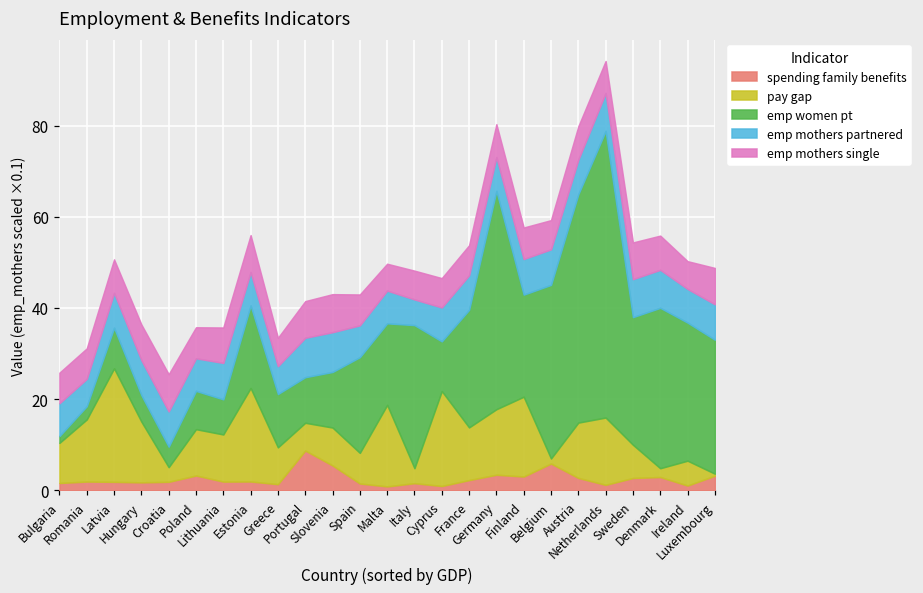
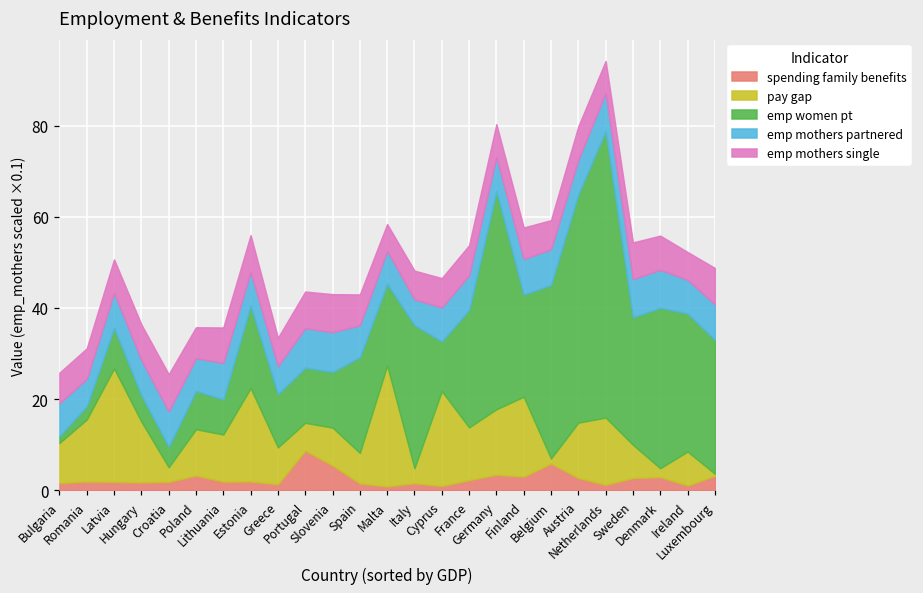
  {
    "spending family benefits": {
      "Bulgaria": 2,
      "Romania": 2,
      "Latvia": 2,
      "Hungary": 2,
      "Croatia": 2,
      "Poland": 3,
      "Lithuania": 2,
      "Estonia": 2,
      "Greece": 1,
      "Portugal": 9,
      "Slovenia": 5,
      "Spain": 1,
      "Malta": 1,
      "Italy": 2,
      "Cyprus": 1,
      "France": 2,
      "Germany": 3,
      "Finland": 3,
      "Belgium": 6,
      "Austria": 3,
      "Netherlands": 1,
      "Sweden": 3,
      "Denmark": 3,
      "Ireland": 1
    },
    "pay gap": {
      "Bulgaria": 9,
      "Romania": 14,
      "Latvia": 25,
      "Hungary": 13,
      "Croatia": 3,
      "Poland": 10,
      "Lithuania": 10,
      "Estonia": 21,
      "Greece": 8,
      "Portugal": 6,
      "Slovenia": 8,
      "Spain": 7,
-     "Malta": 18,
+     "Malta": 27,
      "Italy": 3,
      "Cyprus": 21,
      "France": 12,
      "Germany": 14,
      "Finland": 18,
      "Belgium": 1,
      "Austria": 12,
      "Netherlands": 15,
      "Sweden": 7,
      "Denmark": 2,
-     "Ireland": 5
+     "Ireland": 7
    },
    "emp women pt": {
      "Bulgaria": 2,
      "Romania": 3,
      "Latvia": 9,
      "Hungary": 6,
      "Croatia": 5,
      "Poland": 8,
      "Lithuania": 8,
      "Estonia": 18,
      "Greece": 12,
-     "Portugal": 10,
+     "Portugal": 12,
      "Slovenia": 12,
      "Spain": 21,
      "Malta": 18,
      "Italy": 31,
      "Cyprus": 11,
      "France": 26,
      "Germany": 48,
      "Finland": 22,
      "Belgium": 38,
      "Austria": 50,
      "Netherlands": 63,
      "Sweden": 28,
      "Denmark": 35,
      "Ireland": 30,
      "Luxembourg": 29
    },
    "emp mothers partnered": {
      "Bulgaria": 7,
      "Romania": 6,
      "Latvia": 8,
      "Hungary": 8,
      "Croatia": 8,
      "Poland": 7,
      "Lithuania": 8,
      "Estonia": 7,
      "Greece": 6,
      "Portugal": 9,
      "Slovenia": 9,
      "Spain": 7,
      "Malta": 7,
      "Italy": 6,
      "Cyprus": 7,
      "France": 8,
      "Germany": 7,
      "Finland": 8,
      "Belgium": 8,
      "Austria": 8,
      "Netherlands": 8,
      "Sweden": 8,
      "Denmark": 8,
      "Ireland": 7,
      "Luxembourg": 8
    },
    "emp mothers single": {
      "Bulgaria": 7,
      "Romania": 7,
      "Latvia": 7,
      "Hungary": 8,
      "Croatia": 8,
      "Poland": 7,
      "Lithuania": 8,
      "Estonia": 8,
      "Greece": 6,
      "Portugal": 8,
      "Slovenia": 8,
      "Spain": 7,
      "Malta": 6,
      "Italy": 6,
      "Cyprus": 6,
      "France": 7,
      "Germany": 7,
      "Finland": 7,
      "Belgium": 6,
      "Austria": 7,
      "Netherlands": 7,
      "Sweden": 8,
      "Denmark": 8,
      "Ireland": 6,
      "Luxembourg": 8
    }
  }
